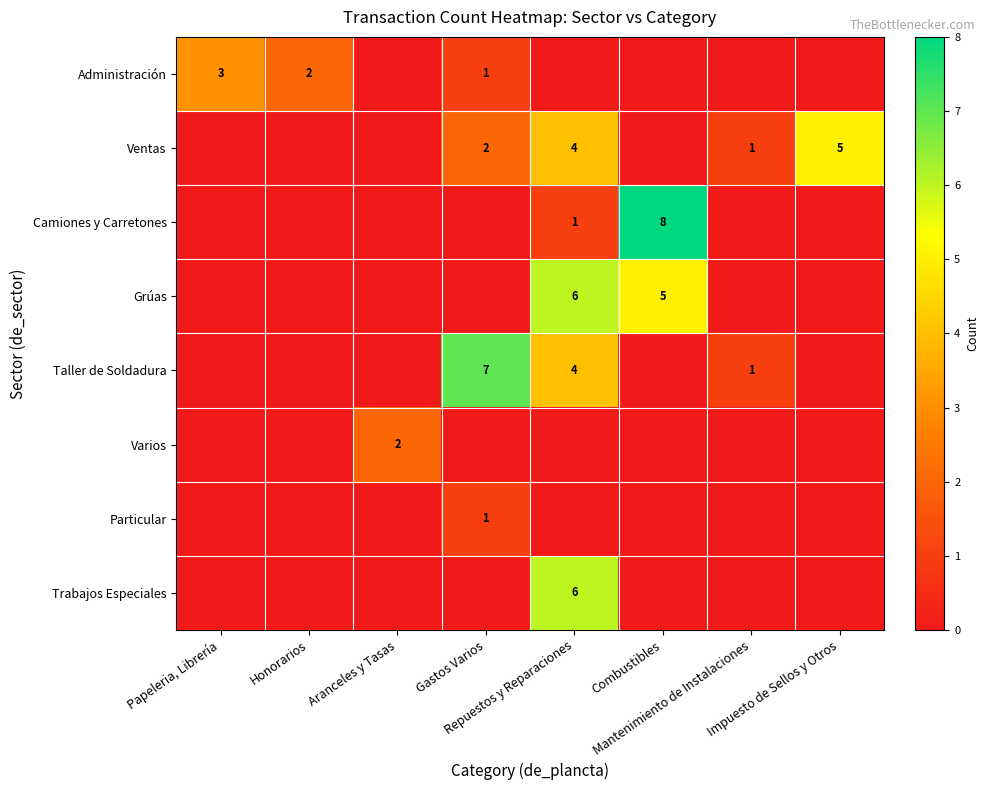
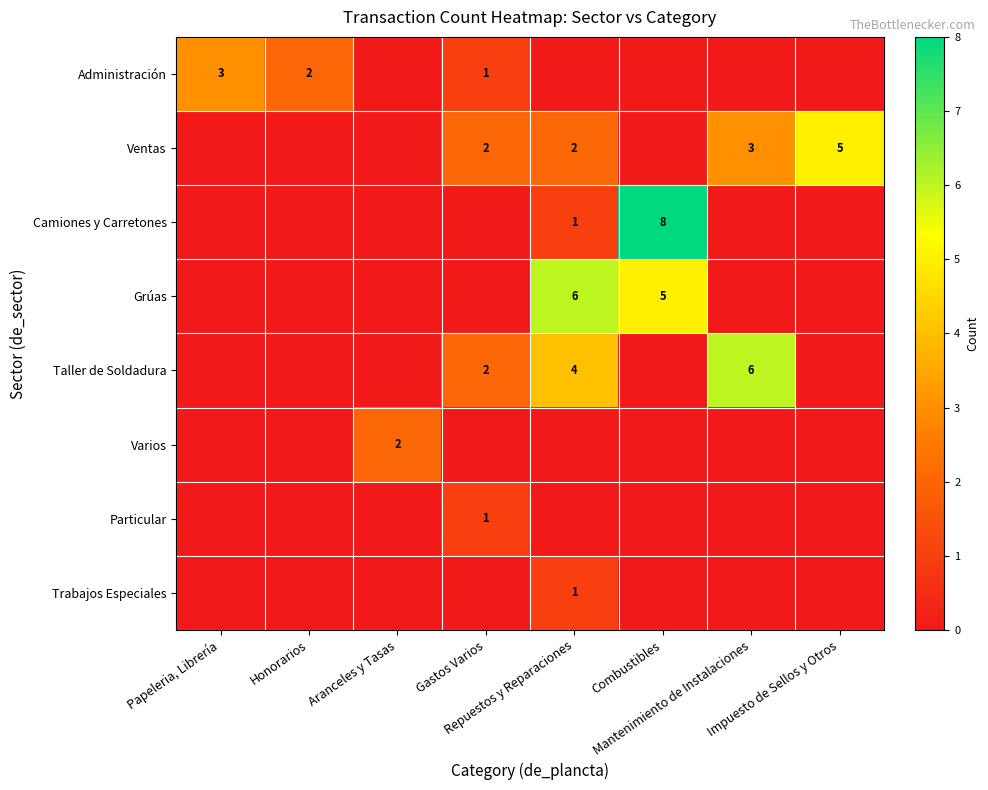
  {
    "Administración": {
      "Papeleria, Librería": 3,
      "Honorarios": 2,
      "Gastos Varios": 1
    },
    "Ventas": {
      "Gastos Varios": 2,
-     "Repuestos y Reparaciones": 4,
-     "Mantenimiento de Instalaciones": 1,
+     "Repuestos y Reparaciones": 2,
+     "Mantenimiento de Instalaciones": 3,
      "Impuesto de Sellos y Otros": 5
    },
    "Camiones y Carretones": {
      "Repuestos y Reparaciones": 1,
      "Combustibles": 8
    },
    "Grúas": {
      "Repuestos y Reparaciones": 6,
      "Combustibles": 5
    },
    "Taller de Soldadura": {
-     "Gastos Varios": 7,
+     "Gastos Varios": 2,
      "Repuestos y Reparaciones": 4,
-     "Mantenimiento de Instalaciones": 1
+     "Mantenimiento de Instalaciones": 6
    },
    "Varios": {
      "Aranceles y Tasas": 2
    },
    "Particular": {
      "Gastos Varios": 1
    },
    "Trabajos Especiales": {
-     "Repuestos y Reparaciones": 6
+     "Repuestos y Reparaciones": 1
    }
  }
